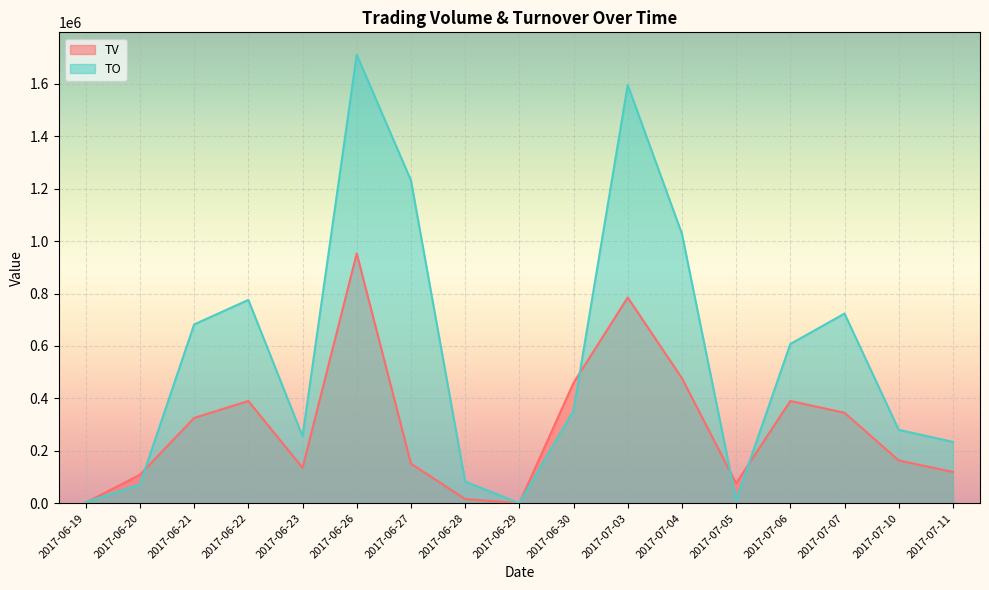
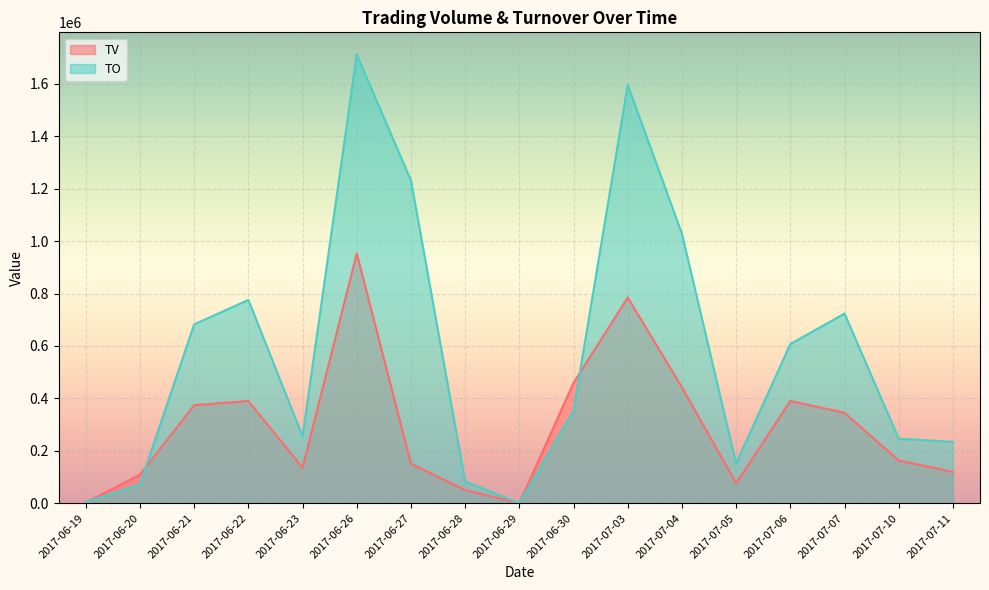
  {
    "TV": {
      "2017-06-20": 110000,
-     "2017-06-21": 330000,
+     "2017-06-21": 370000,
      "2017-06-22": 390000,
      "2017-06-23": 140000,
      "2017-06-26": 950000,
      "2017-06-27": 150000,
-     "2017-06-28": 20000,
+     "2017-06-28": 50000,
      "2017-06-30": 460000,
      "2017-07-03": 790000,
-     "2017-07-04": 480000,
+     "2017-07-04": 440000,
      "2017-07-05": 80000,
      "2017-07-06": 390000,
      "2017-07-07": 350000,
      "2017-07-10": 160000,
      "2017-07-11": 120000
    },
    "TO": {
      "2017-06-20": 70000,
      "2017-06-21": 680000,
      "2017-06-22": 780000,
      "2017-06-23": 260000,
      "2017-06-26": 1710000,
      "2017-06-27": 1230000,
      "2017-06-28": 80000,
      "2017-06-30": 350000,
      "2017-07-03": 1600000,
      "2017-07-04": 1030000,
-     "2017-07-05": 10000,
+     "2017-07-05": 150000,
      "2017-07-06": 610000,
      "2017-07-07": 720000,
-     "2017-07-10": 280000,
+     "2017-07-10": 250000,
      "2017-07-11": 230000
    }
  }
